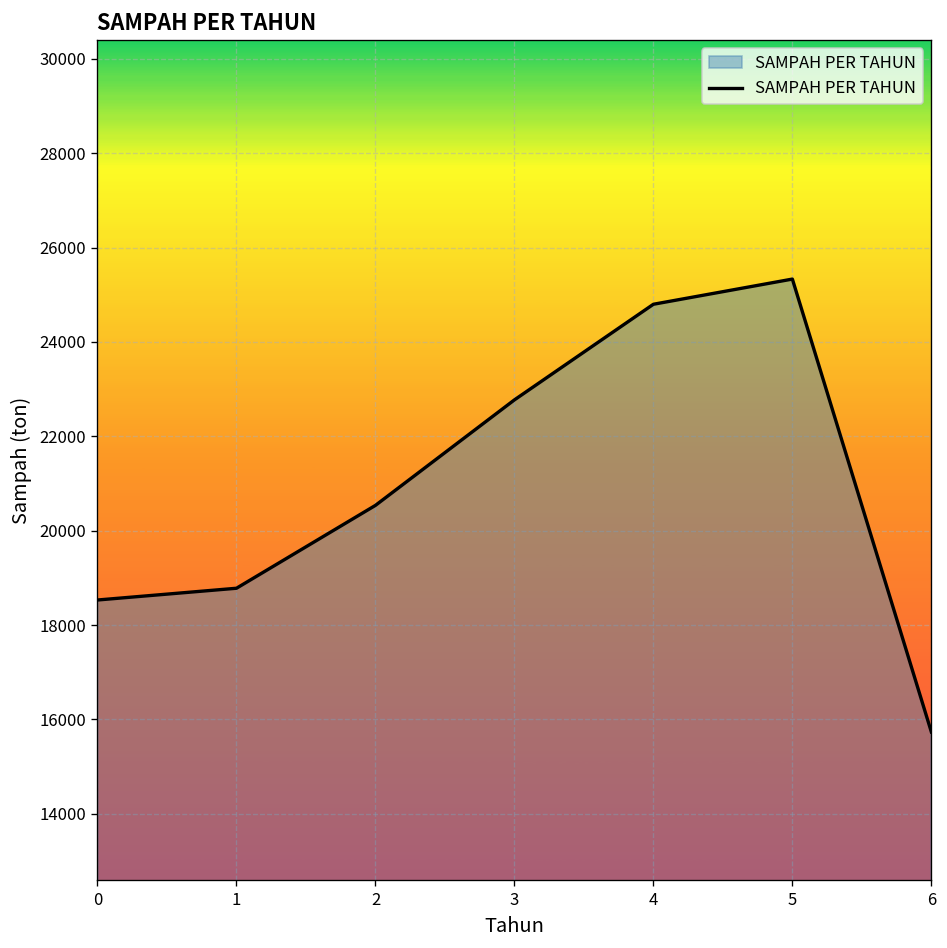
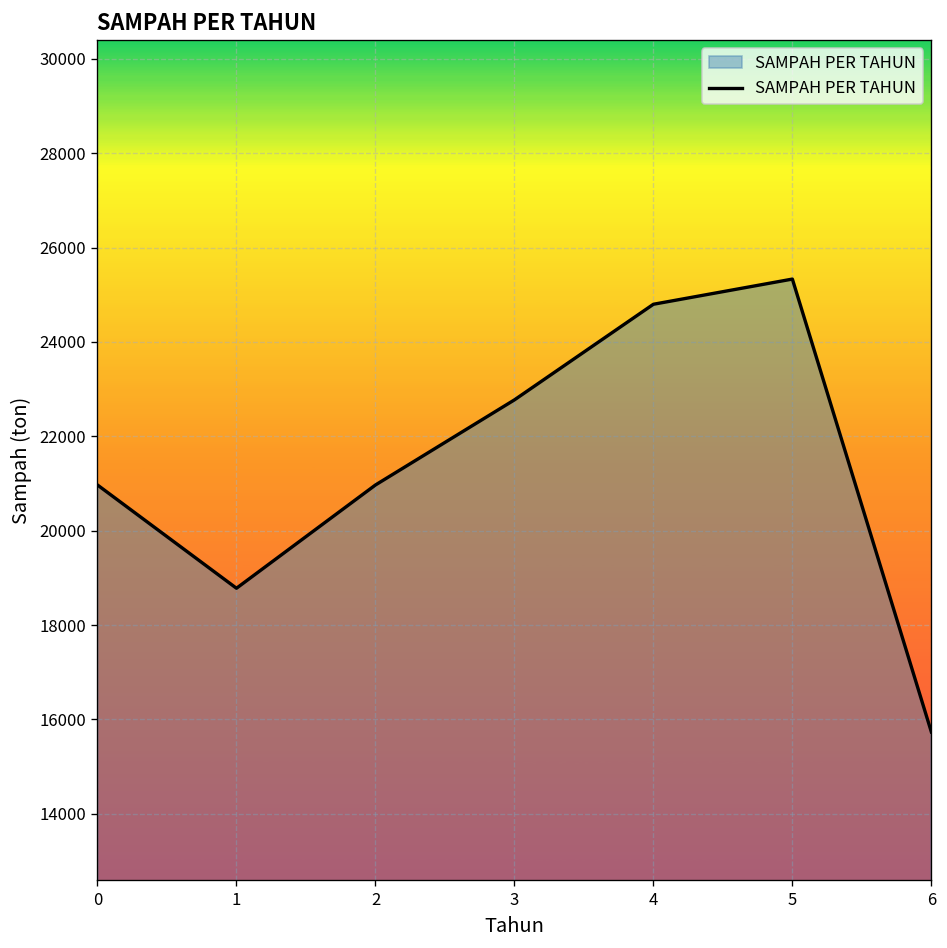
  {
-   "0": 18500,
+   "0": 21000,
    "1": 18800,
-   "2": 20500,
+   "2": 21000,
    "3": 22800,
    "4": 24800,
    "5": 25300,
    "6": 15700
  }
